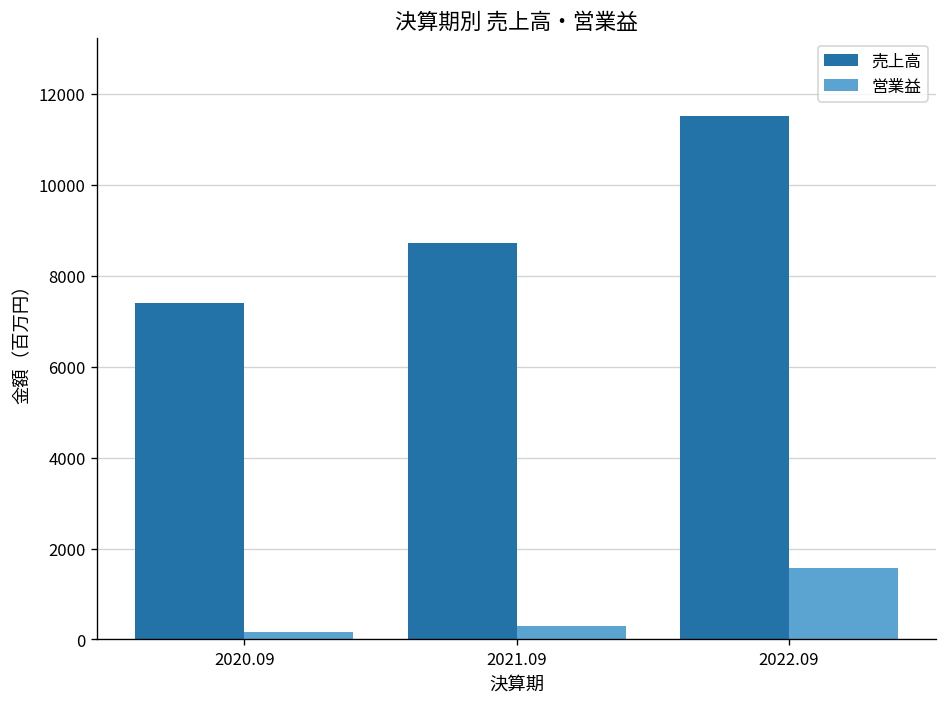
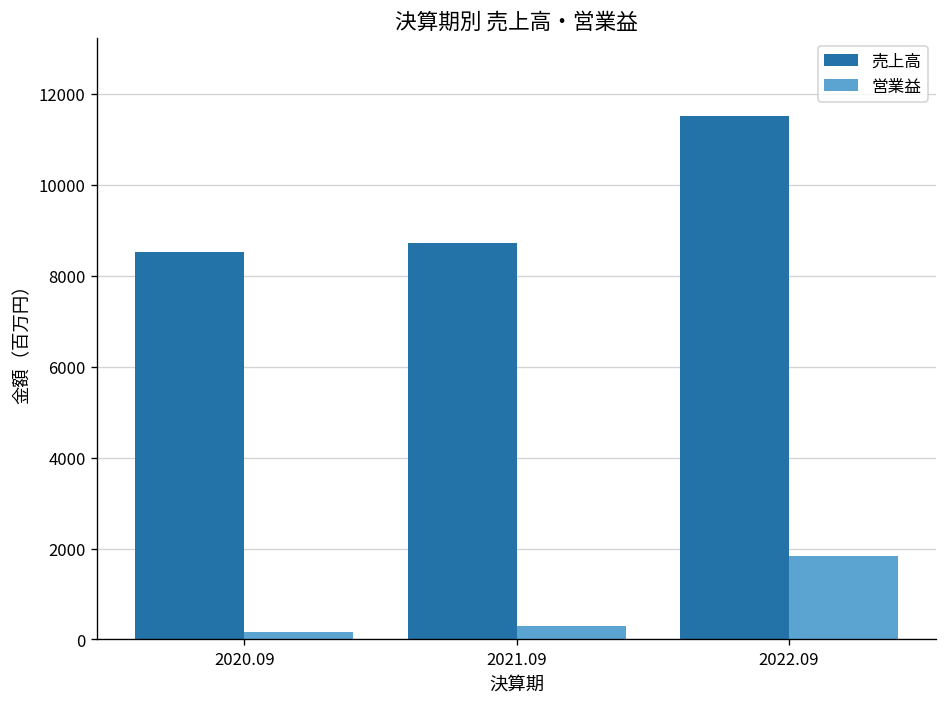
  {
    "売上高": {
-     "2020.09": 7400,
+     "2020.09": 8500,
      "2021.09": 8700,
      "2022.09": 11500
    },
    "営業益": {
      "2020.09": 200,
      "2021.09": 300,
-     "2022.09": 1600
+     "2022.09": 1800
    }
  }
